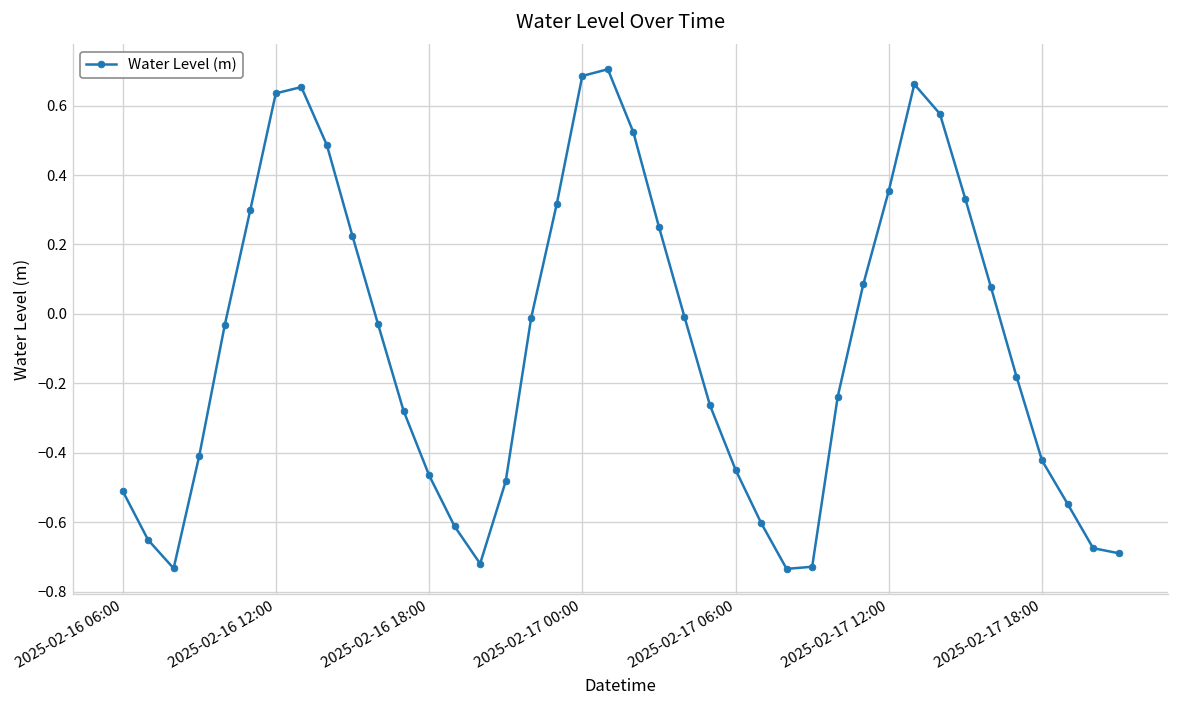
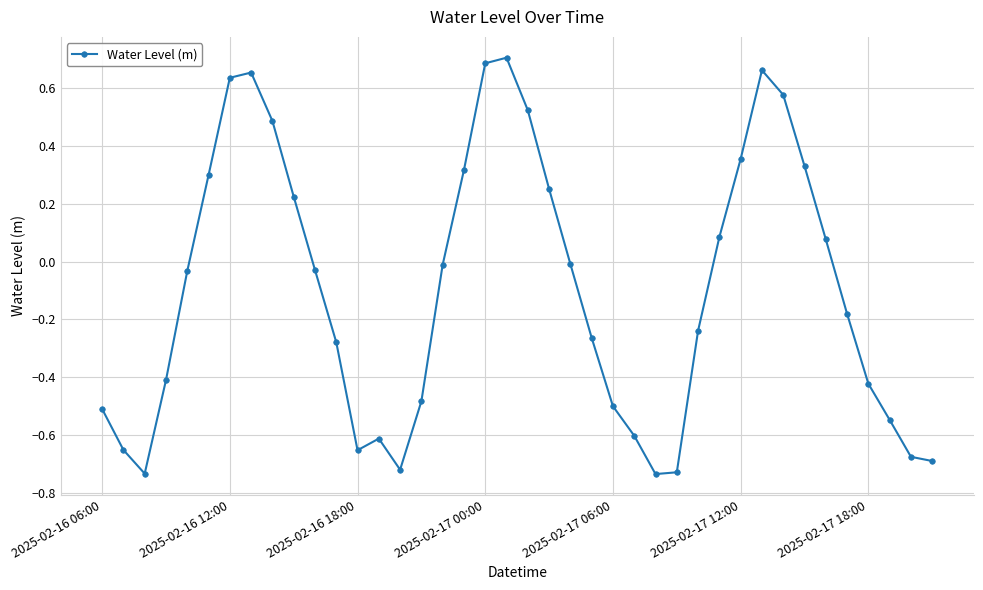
  {
    "2025-02-16 06:00": -0.51,
    "2025-02-16 12:00": 0.64,
-   "2025-02-16 18:00": -0.46,
+   "2025-02-16 18:00": -0.65,
    "2025-02-17 00:00": 0.69,
-   "2025-02-17 06:00": -0.45,
+   "2025-02-17 06:00": -0.50,
    "2025-02-17 12:00": 0.35,
    "2025-02-17 18:00": -0.42
  }
